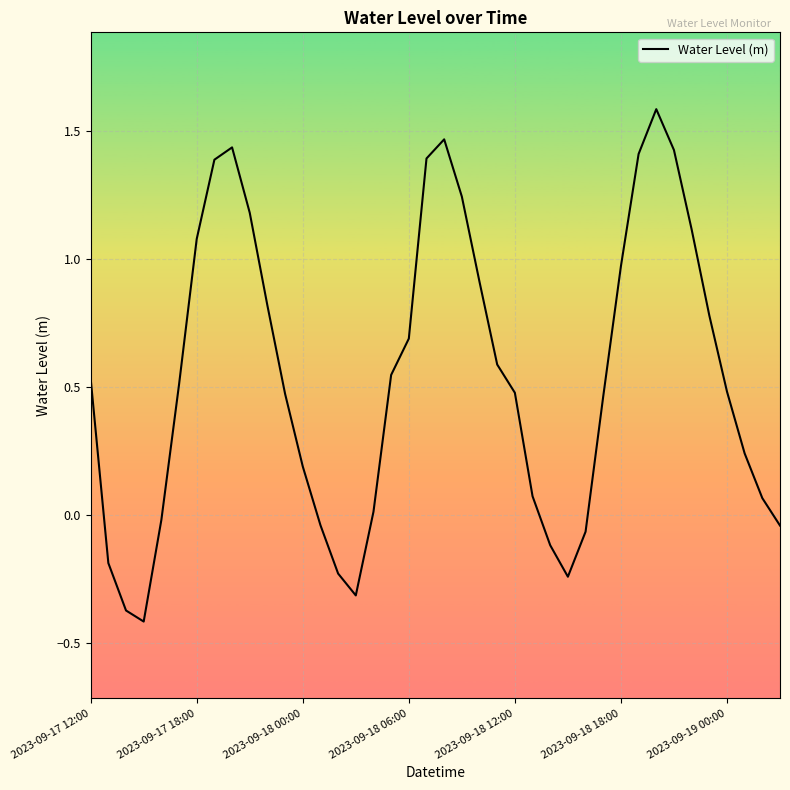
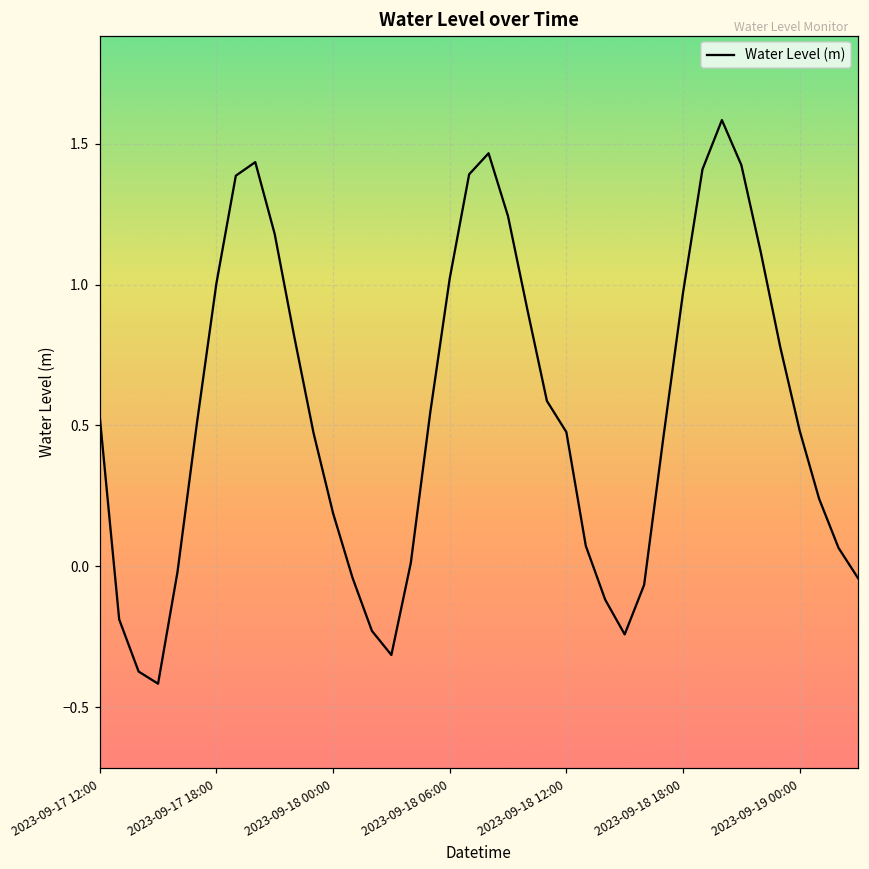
  {
    "2023-09-17 12:00": 0.53,
-   "2023-09-17 18:00": 1.08,
+   "2023-09-17 18:00": 1.00,
    "2023-09-18 00:00": 0.19,
-   "2023-09-18 06:00": 0.69,
+   "2023-09-18 06:00": 1.02,
    "2023-09-18 12:00": 0.48,
    "2023-09-18 18:00": 0.97,
    "2023-09-19 00:00": 0.48
  }
